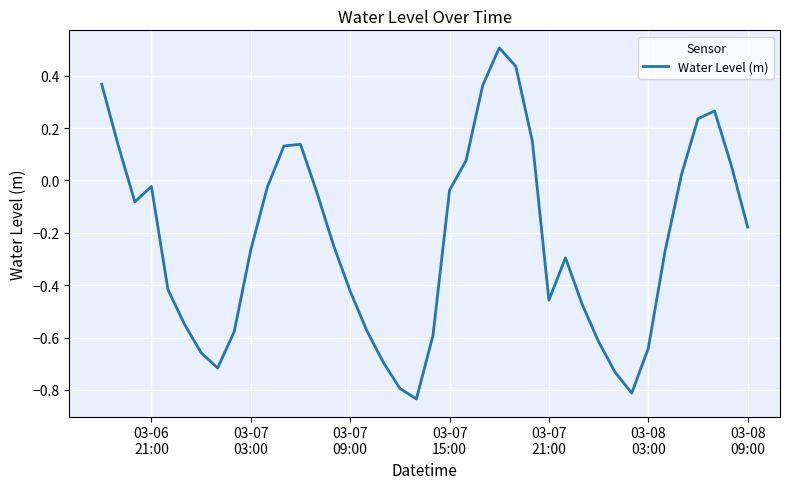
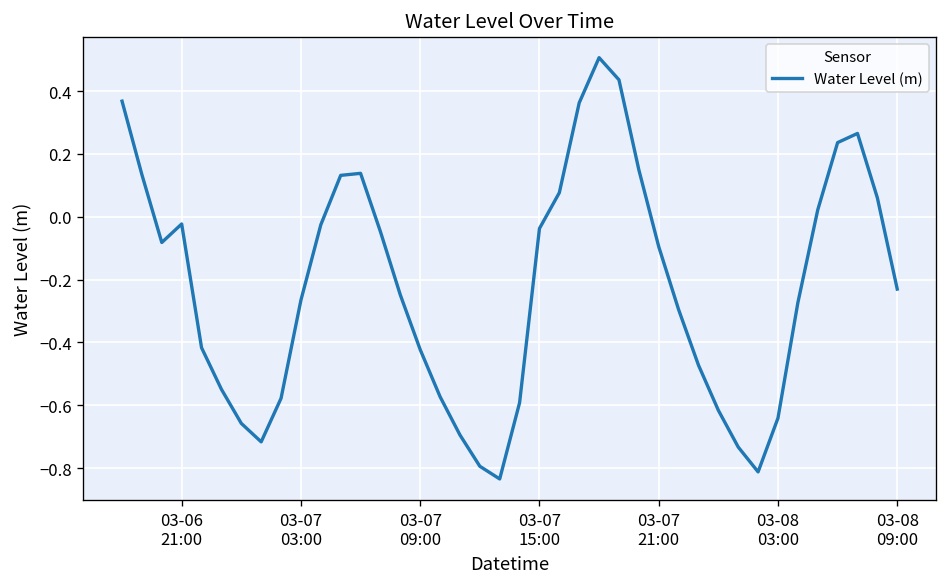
  {
    "03-06 21:00": -0.02,
    "03-07 03:00": -0.27,
    "03-07 09:00": -0.42,
    "03-07 15:00": -0.04,
-   "03-07 21:00": -0.46,
+   "03-07 21:00": -0.10,
    "03-08 03:00": -0.64,
-   "03-08 09:00": -0.18
+   "03-08 09:00": -0.23
  }
